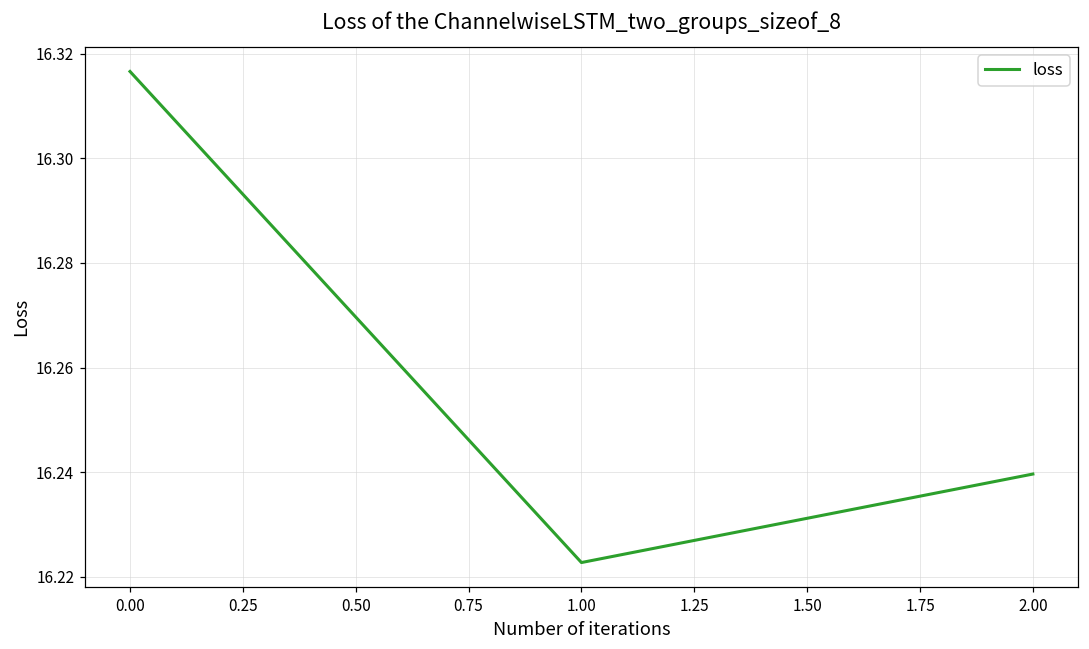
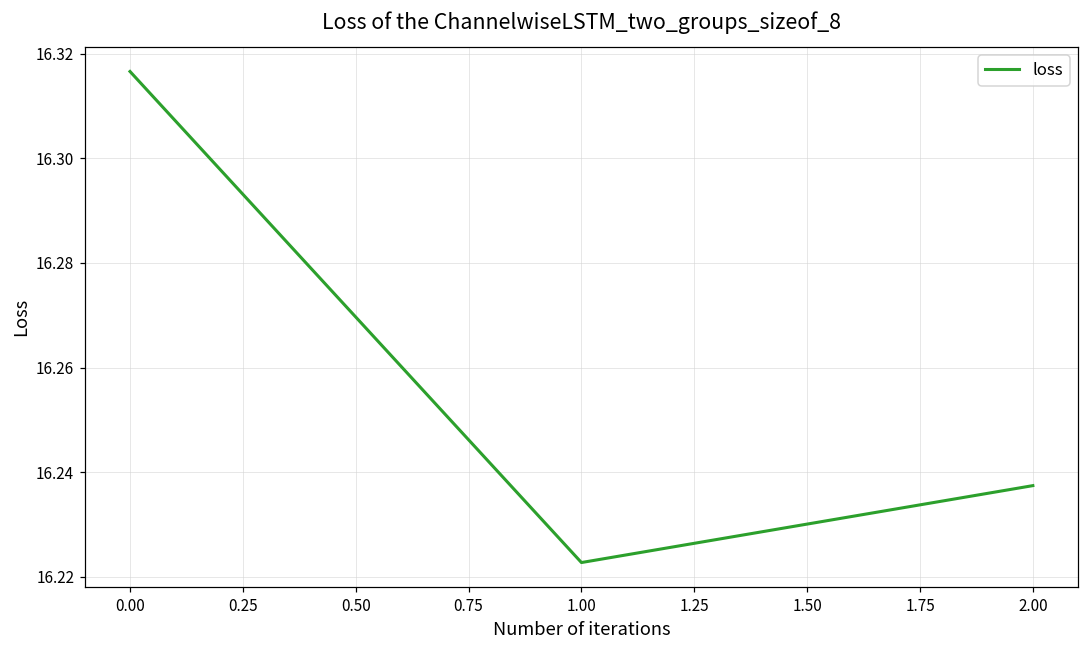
  {
    "0.00": 16.317,
    "1.00": 16.223,
-   "2.00": 16.240
+   "2.00": 16.237
  }
